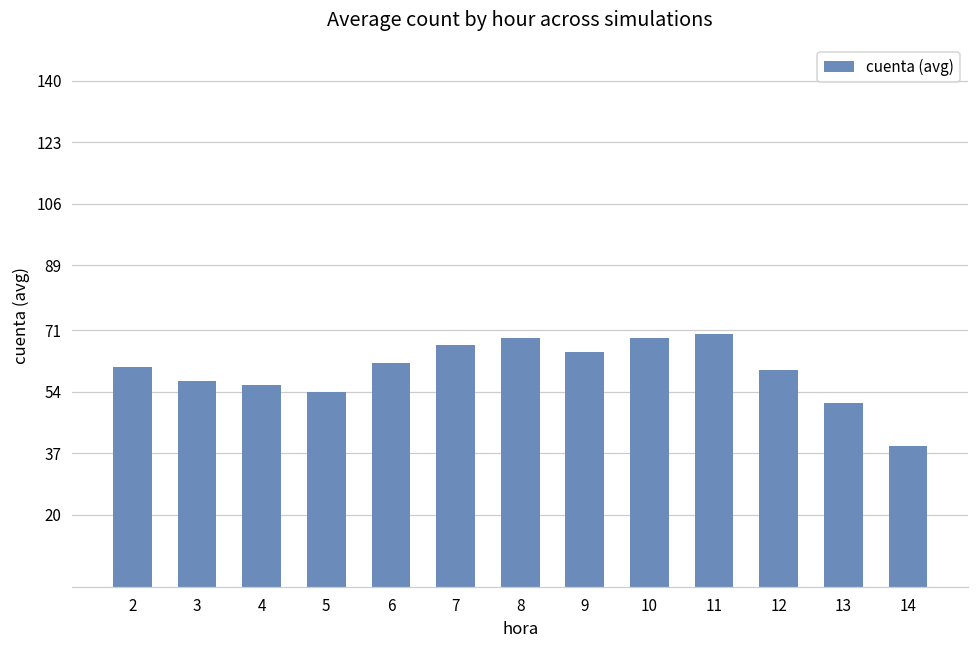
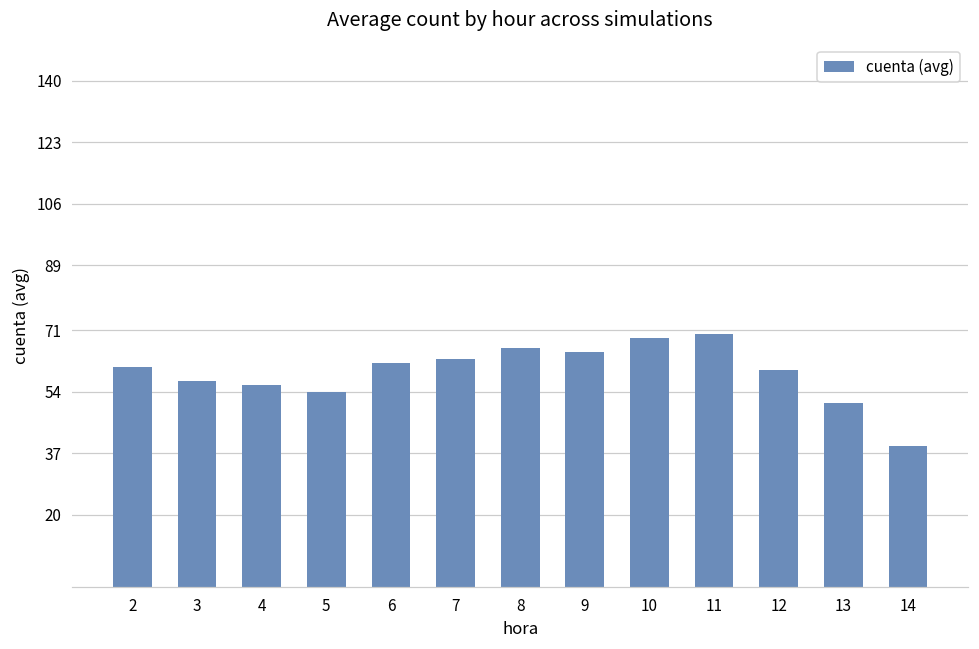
  {
    "2": 61,
    "3": 57,
    "4": 56,
    "5": 54,
    "6": 62,
-   "7": 67,
-   "8": 69,
+   "7": 63,
+   "8": 66,
    "9": 65,
    "10": 69,
    "11": 70,
    "12": 60,
    "13": 51,
    "14": 39
  }
